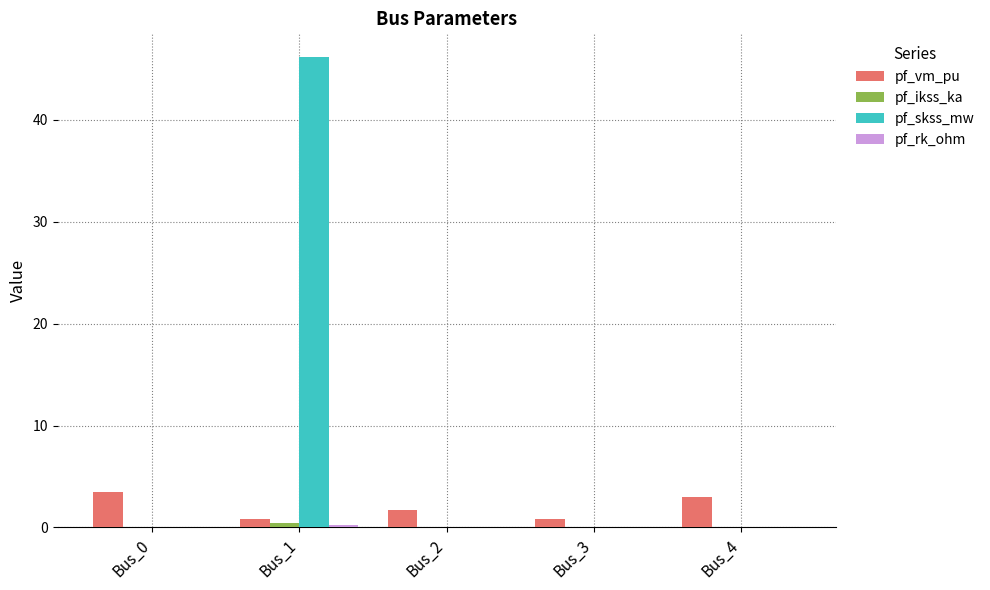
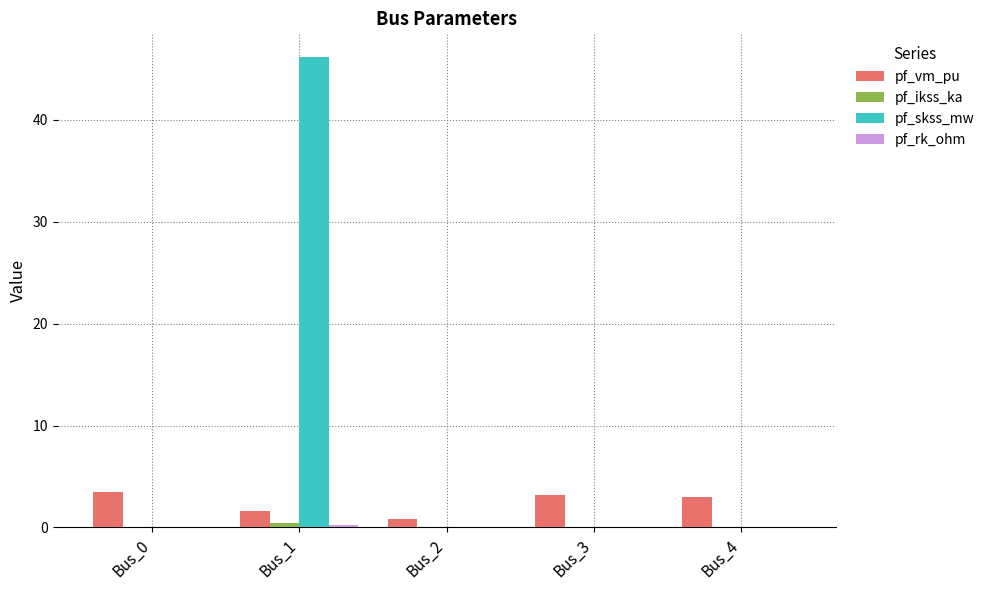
  {
    "pf_vm_pu": {
      "Bus_0": 3.5,
-     "Bus_1": 0.8,
-     "Bus_2": 1.7,
-     "Bus_3": 0.9,
+     "Bus_1": 1.6,
+     "Bus_2": 0.8,
+     "Bus_3": 3.2,
      "Bus_4": 3.0
    },
    "pf_ikss_ka": {
      "Bus_0": 0.0,
      "Bus_1": 0.5,
      "Bus_2": 0.0,
      "Bus_3": 0.0,
      "Bus_4": 0.0
    },
    "pf_skss_mw": {
      "Bus_0": 0.0,
      "Bus_1": 46.2,
      "Bus_2": 0.0,
      "Bus_3": 0.0,
      "Bus_4": 0.0
    },
    "pf_rk_ohm": {
      "Bus_0": 0.0,
      "Bus_1": 0.3,
      "Bus_2": 0.0,
      "Bus_3": 0.0,
      "Bus_4": 0.0
    }
  }
